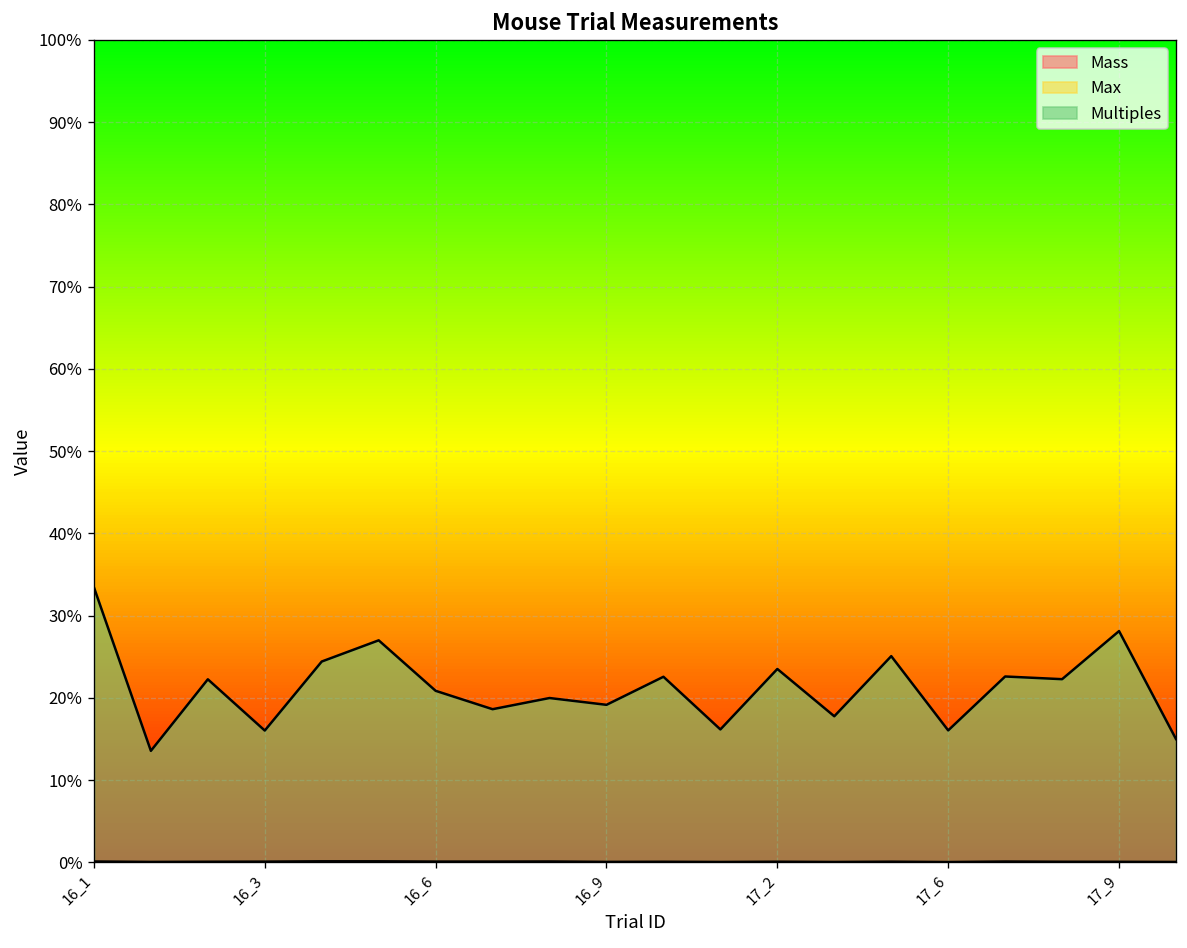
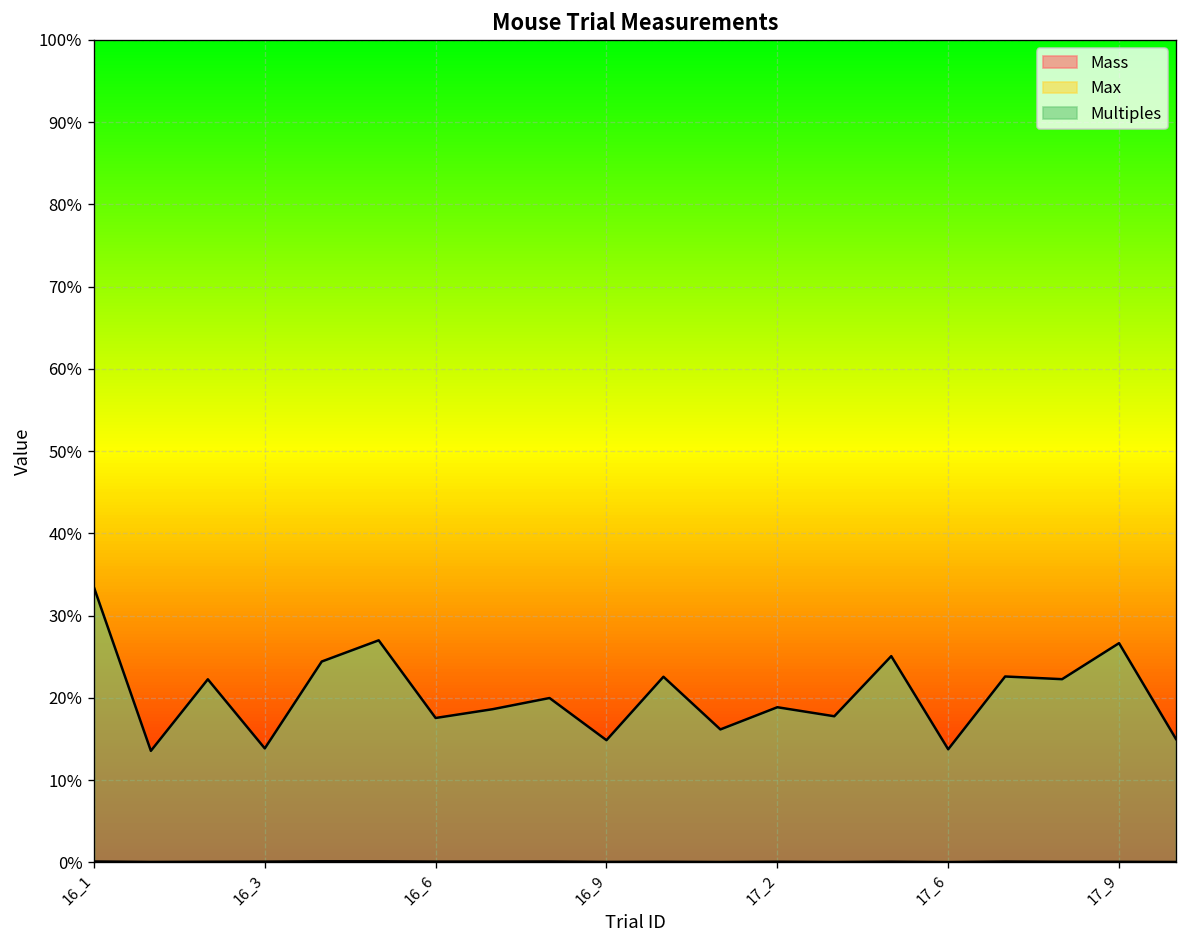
  {
    "Multiples": {
      "16_1": "33%",
-     "16_3": "16%",
-     "16_6": "21%",
-     "16_9": "19%",
-     "17_2": "23%",
-     "17_6": "16%",
-     "17_9": "28%"
+     "16_3": "14%",
+     "16_6": "17%",
+     "16_9": "15%",
+     "17_2": "19%",
+     "17_6": "14%",
+     "17_9": "27%"
    }
  }
